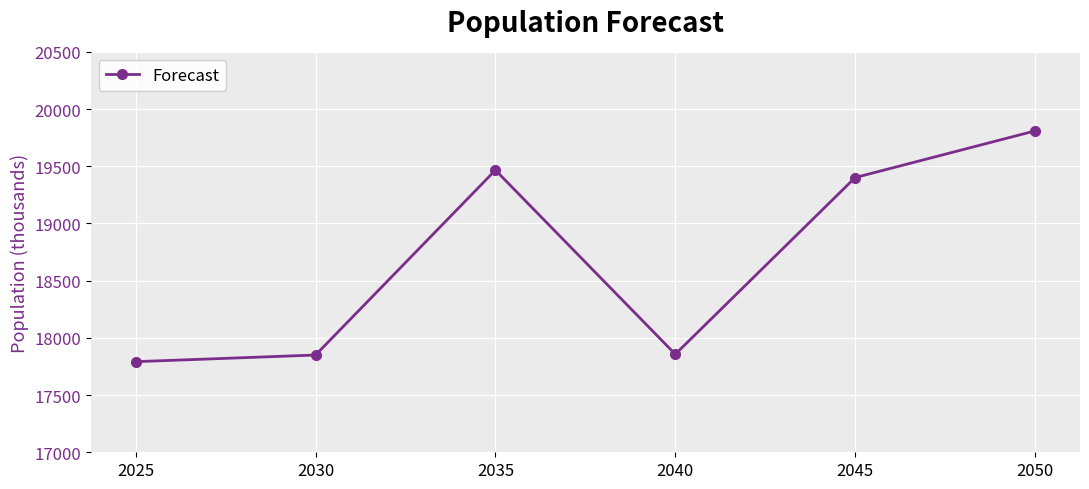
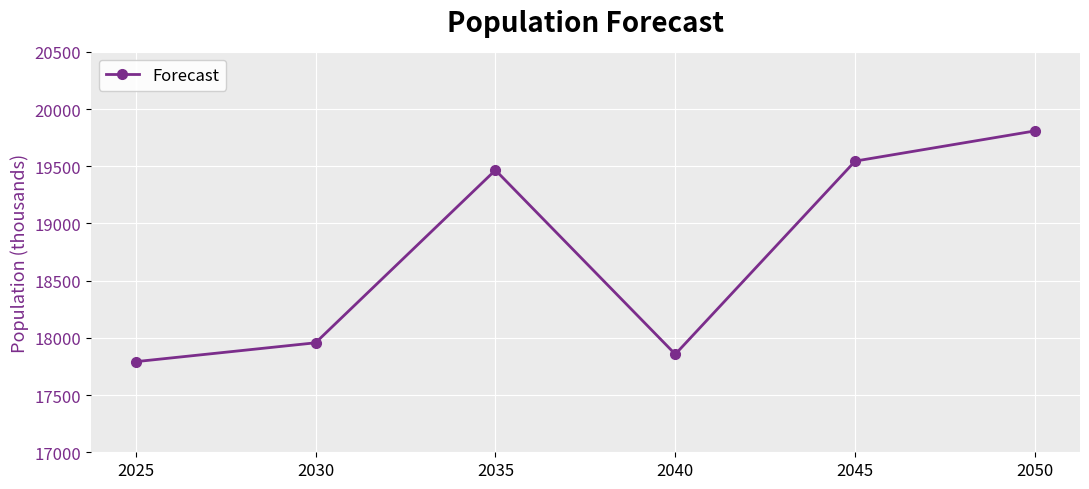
  {
    "2025": 17790,
-   "2030": 17850,
+   "2030": 17960,
    "2035": 19470,
    "2040": 17860,
-   "2045": 19400,
+   "2045": 19550,
    "2050": 19810
  }
